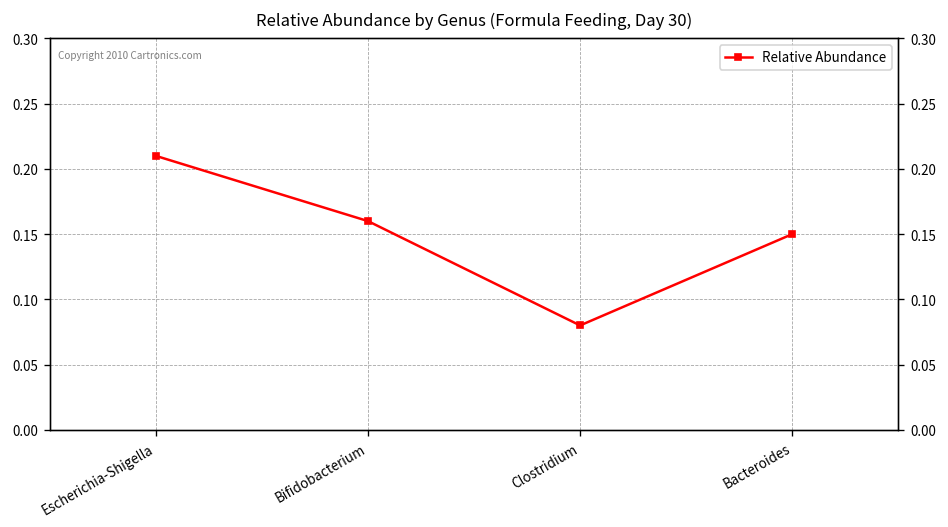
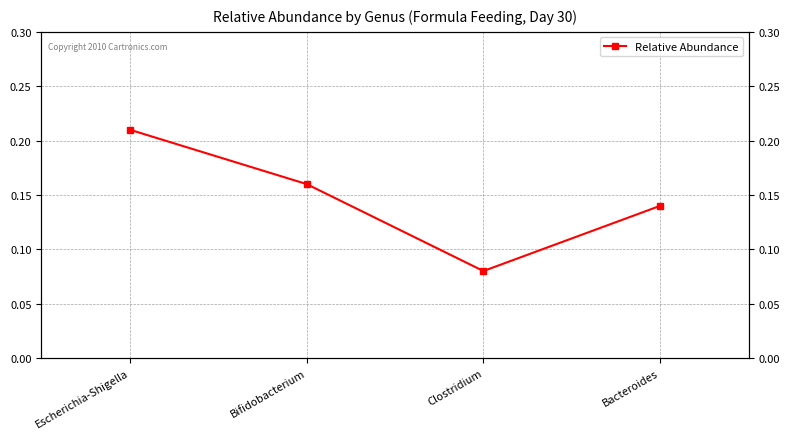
  {
    "Escherichia-Shigella": 0.21,
    "Bifidobacterium": 0.16,
    "Clostridium": 0.08,
-   "Bacteroides": 0.15
+   "Bacteroides": 0.14
  }
